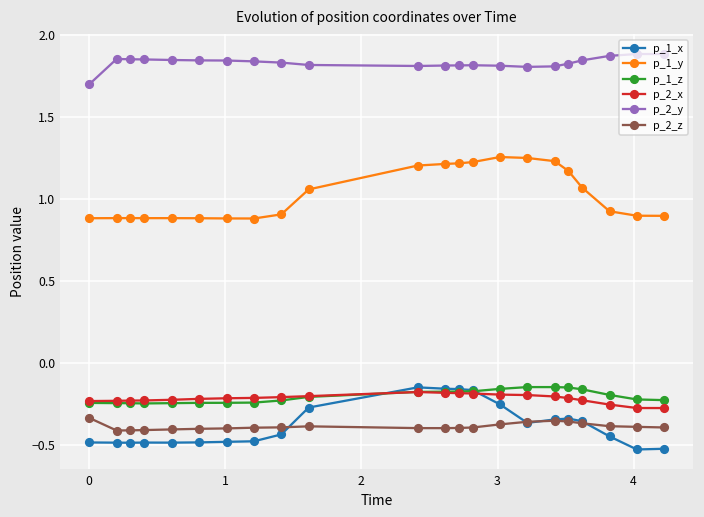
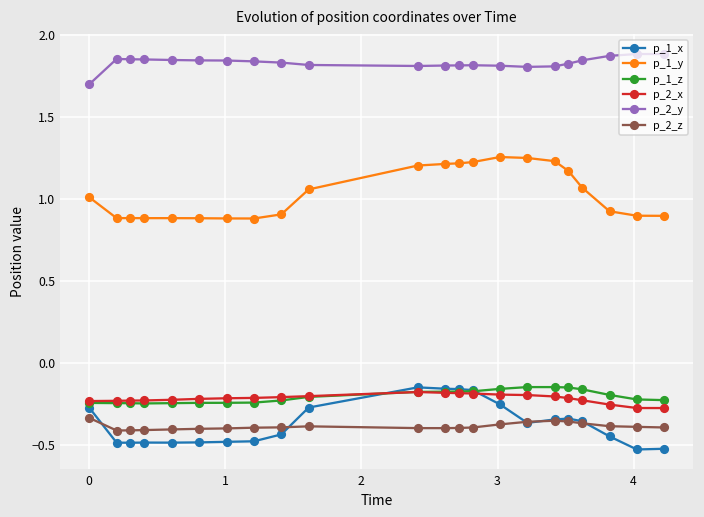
  {
    "p_1_x": {
-     "0": -0.48
+     "0": -0.27
    },
    "p_1_y": {
-     "0": 0.88
+     "0": 1.01
    },
    "p_2_y": {
      "0": 1.70
    },
    "p_2_z": {
      "0": -0.33
    }
  }
